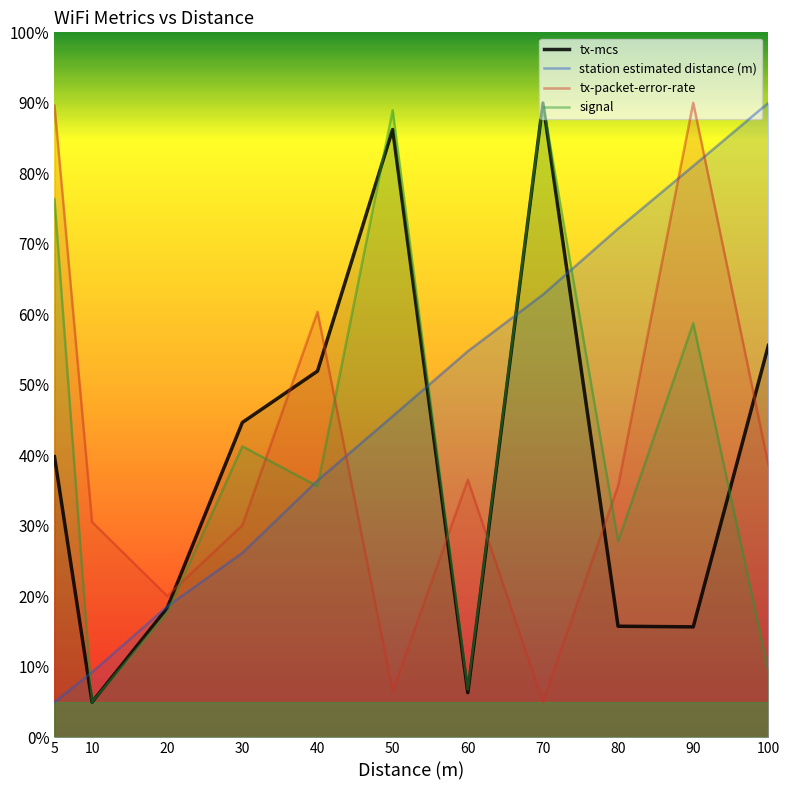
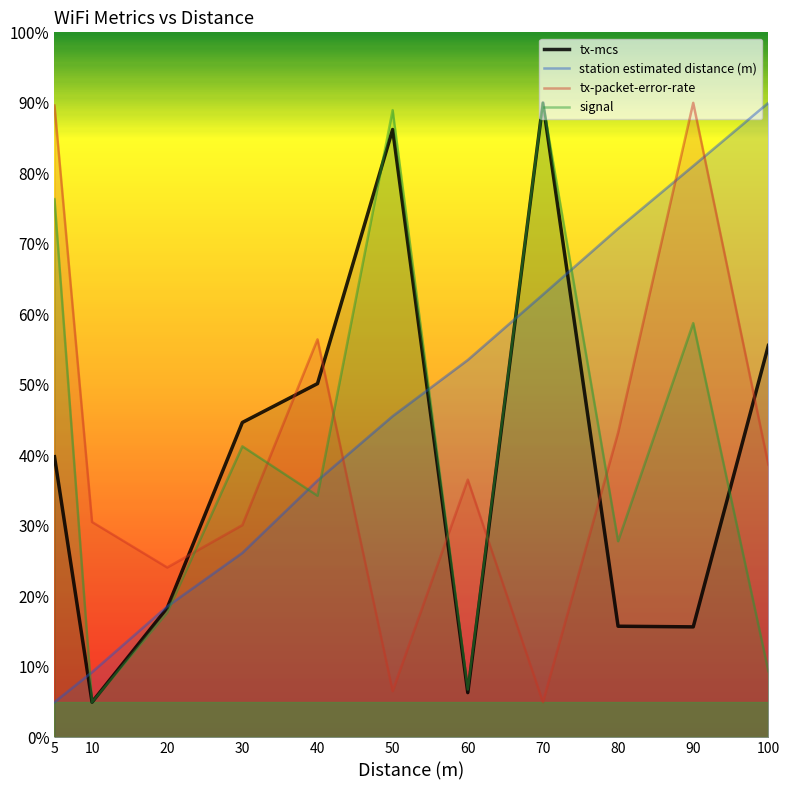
  {
    "tx-mcs": {
      "5": "40%",
      "30": "45%",
-     "40": "52%",
+     "40": "50%",
      "50": "86%",
      "60": "6%",
      "80": "16%",
      "90": "16%",
      "100": "56%"
    },
    "station estimated distance (m)": {
      "10": "9%",
      "30": "26%",
      "40": "36%",
      "50": "46%",
-     "60": "55%",
+     "60": "54%",
      "70": "63%",
      "80": "72%",
      "90": "81%",
      "100": "90%"
    },
    "tx-packet-error-rate": {
      "5": "90%",
      "10": "31%",
-     "20": "20%",
+     "20": "24%",
      "30": "30%",
-     "40": "60%",
+     "40": "56%",
      "50": "7%",
      "60": "37%",
-     "80": "36%",
+     "80": "43%",
      "100": "39%"
    },
    "signal": {
      "5": "76%",
      "20": "18%",
      "30": "41%",
-     "40": "36%",
+     "40": "34%",
      "50": "89%",
      "60": "7%",
      "80": "28%",
      "90": "59%",
      "100": "9%"
    }
  }
